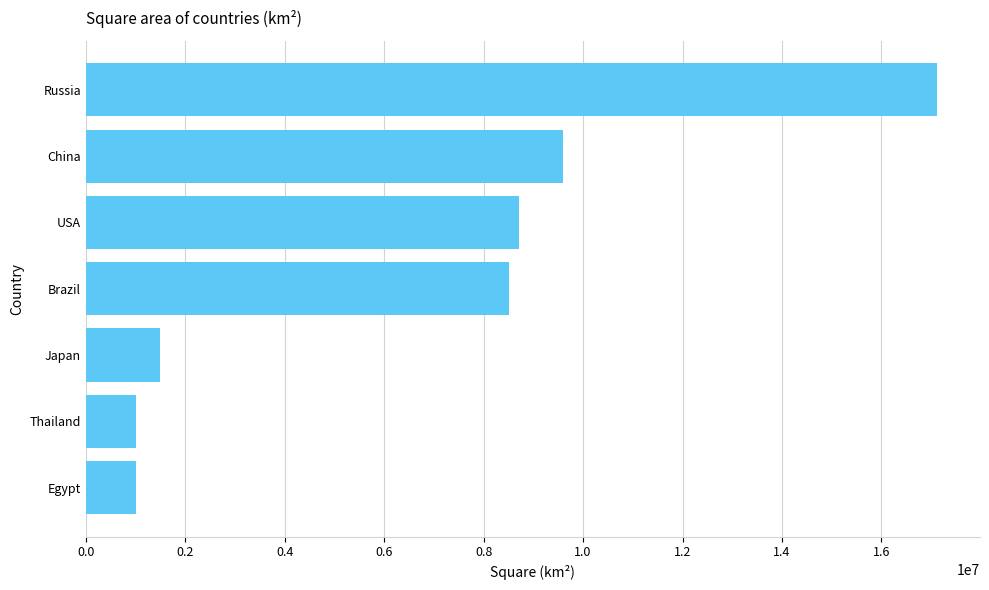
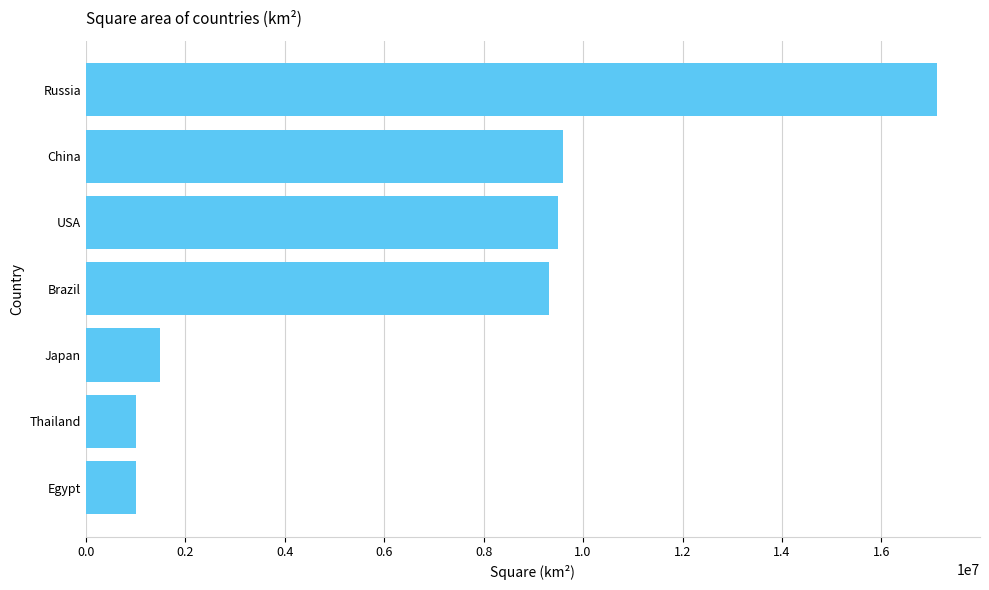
  {
    "Russia": 17100000,
    "China": 9600000,
-   "USA": 8700000,
-   "Brazil": 8500000,
+   "USA": 9500000,
+   "Brazil": 9300000,
    "Japan": 1500000,
    "Thailand": 1000000,
    "Egypt": 1000000
  }
